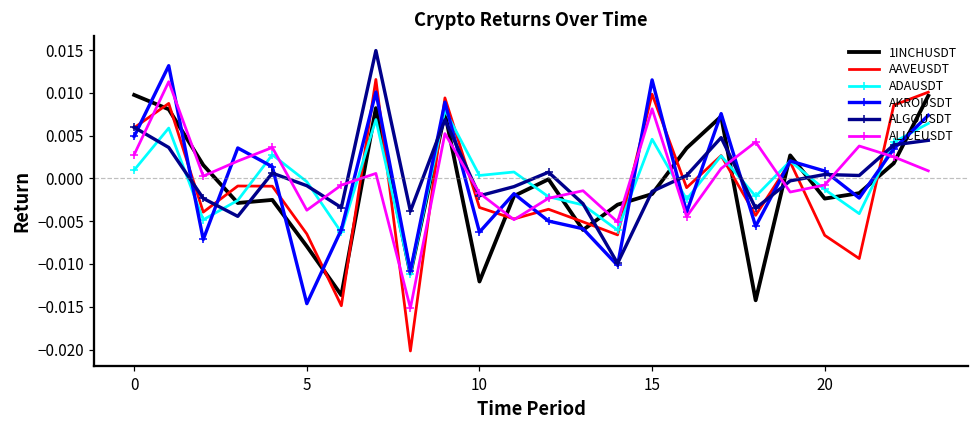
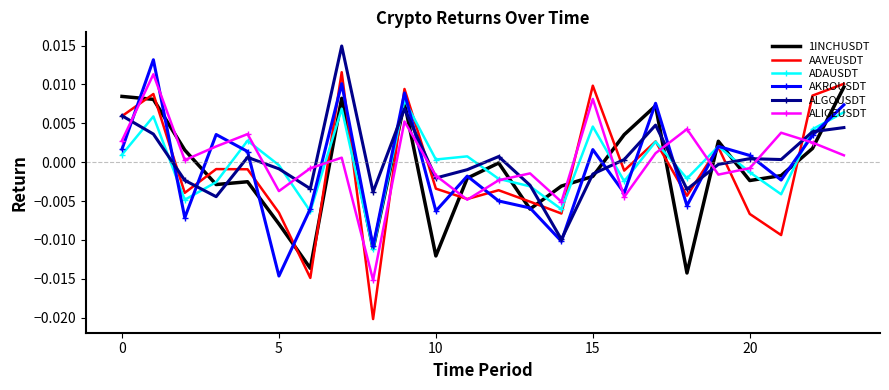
  {
    "1INCHUSDT": {
-     "0": 0.010,
+     "0": 0.008,
      "5": -0.008,
      "10": -0.012,
      "20": -0.002
    },
    "AAVEUSDT": {
      "5": -0.006,
      "10": -0.003,
      "15": 0.010,
      "20": -0.007
    },
    "ADAUSDT": {
      "0": 0.001,
      "5": 0.000,
      "10": 0.000,
      "15": 0.005,
      "20": -0.001
    },
    "AKROUSDT": {
-     "0": 0.005,
+     "0": 0.002,
      "5": -0.015,
      "10": -0.006,
-     "15": 0.012,
+     "15": 0.002,
      "20": 0.001
    },
    "ALGOUSDT": {
      "5": -0.001,
      "20": 0.000
    },
    "ALICEUSDT": {
      "0": 0.003,
      "5": -0.004,
      "15": 0.008,
      "20": -0.001
    }
  }
